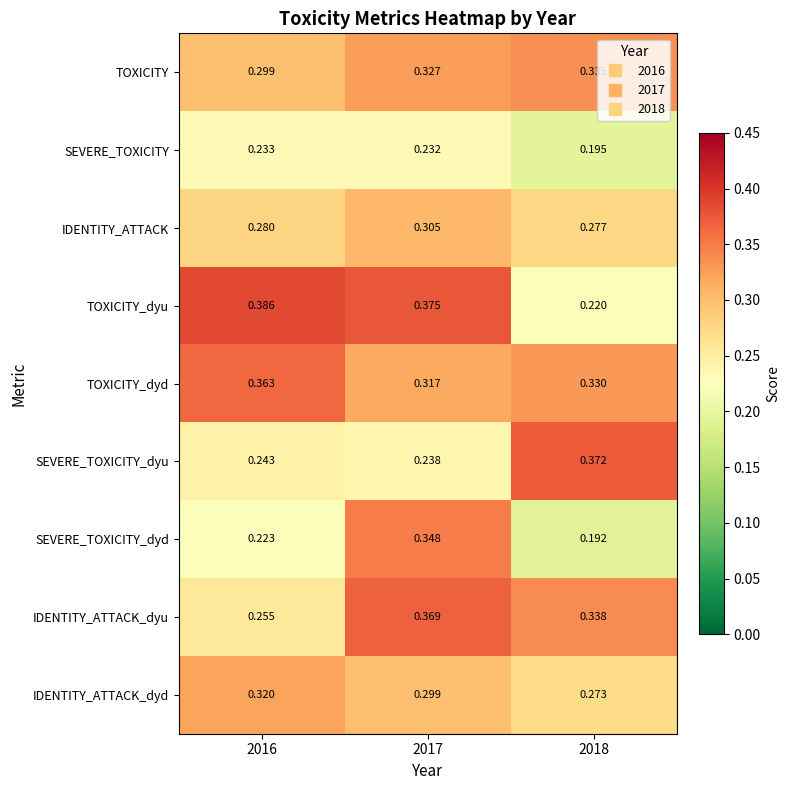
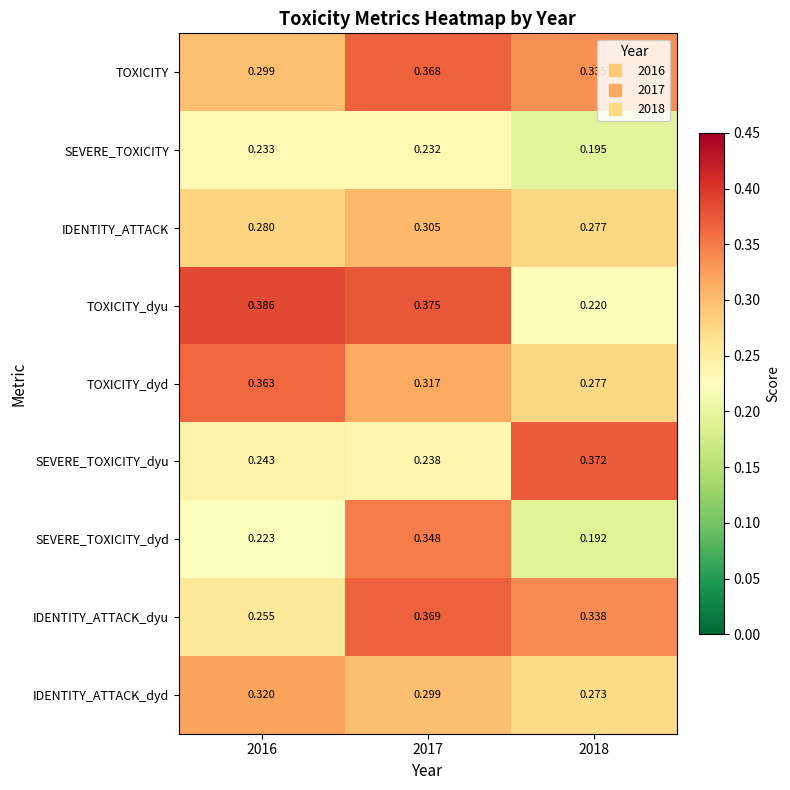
  {
    "TOXICITY": {
      "2016": 0.299,
-     "2017": 0.327
+     "2017": 0.368
    },
    "SEVERE_TOXICITY": {
      "2016": 0.233,
      "2017": 0.232,
      "2018": 0.195
    },
    "IDENTITY_ATTACK": {
      "2016": 0.280,
      "2017": 0.305,
      "2018": 0.277
    },
    "TOXICITY_dyu": {
      "2016": 0.386,
      "2017": 0.375,
      "2018": 0.220
    },
    "TOXICITY_dyd": {
      "2016": 0.363,
      "2017": 0.317,
-     "2018": 0.330
+     "2018": 0.277
    },
    "SEVERE_TOXICITY_dyu": {
      "2016": 0.243,
      "2017": 0.238,
      "2018": 0.372
    },
    "SEVERE_TOXICITY_dyd": {
      "2016": 0.223,
      "2017": 0.348,
      "2018": 0.192
    },
    "IDENTITY_ATTACK_dyu": {
      "2016": 0.255,
      "2017": 0.369,
      "2018": 0.338
    },
    "IDENTITY_ATTACK_dyd": {
      "2016": 0.320,
      "2017": 0.299,
      "2018": 0.273
    }
  }
